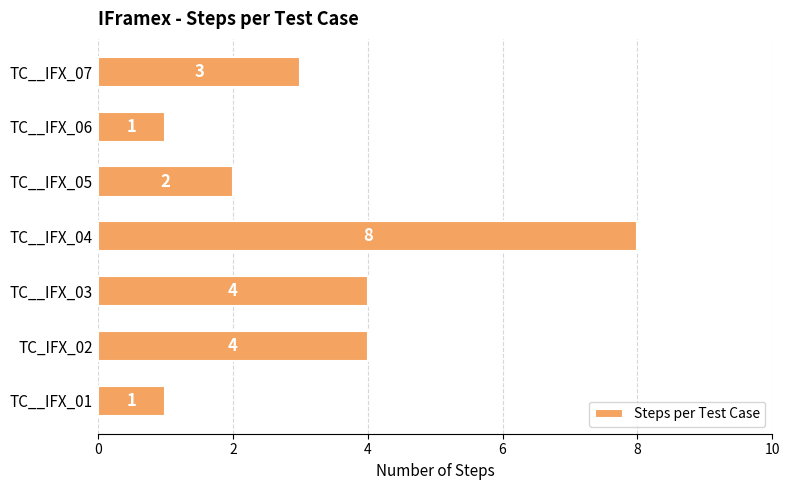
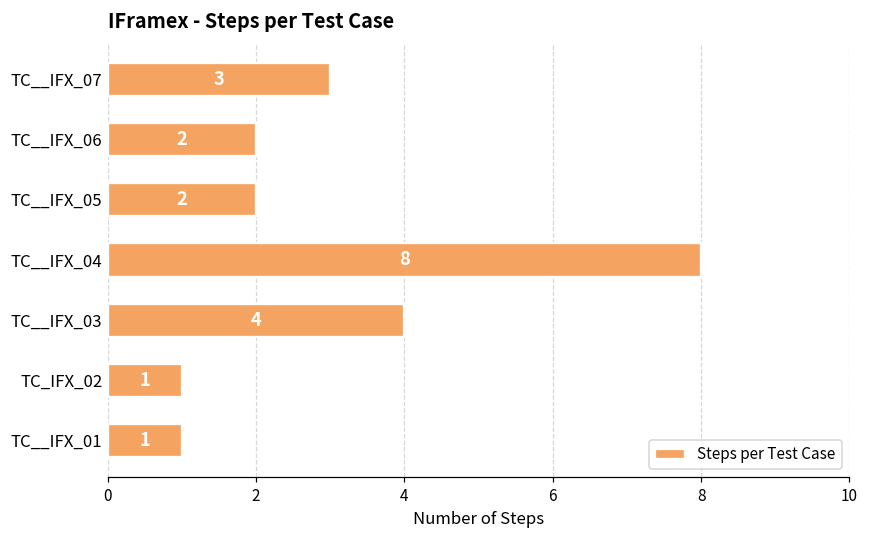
  {
    "TC__IFX_07": 3,
-   "TC__IFX_06": 1,
+   "TC__IFX_06": 2,
    "TC__IFX_05": 2,
    "TC__IFX_04": 8,
    "TC__IFX_03": 4,
-   "TC_IFX_02": 4,
+   "TC_IFX_02": 1,
    "TC__IFX_01": 1
  }
